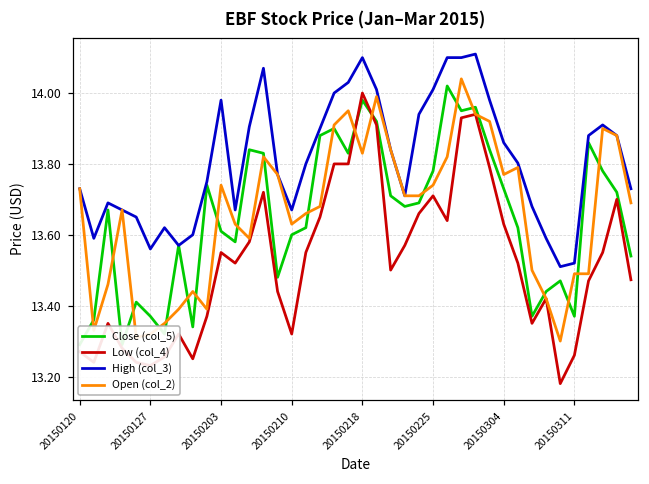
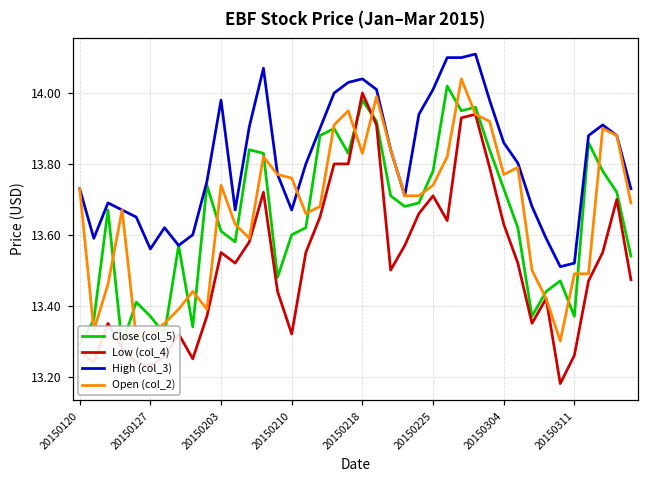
  {
    "Close (col_5)": {
      "20150127": 13.37,
      "20150203": 13.61,
      "20150210": 13.60,
      "20150218": 13.98,
      "20150225": 13.78,
      "20150304": 13.73,
      "20150311": 13.37
    },
    "Low (col_4)": {
      "20150203": 13.55,
      "20150210": 13.32,
      "20150218": 14.00,
      "20150225": 13.71,
      "20150304": 13.63,
      "20150311": 13.26
    },
    "High (col_3)": {
      "20150127": 13.56,
      "20150203": 13.98,
      "20150210": 13.67,
-     "20150218": 14.10,
+     "20150218": 14.04,
      "20150225": 14.01,
      "20150304": 13.86,
      "20150311": 13.52
    },
    "Open (col_2)": {
      "20150203": 13.74,
-     "20150210": 13.63,
+     "20150210": 13.76,
      "20150218": 13.83,
      "20150225": 13.74,
      "20150304": 13.77,
      "20150311": 13.49
    }
  }
